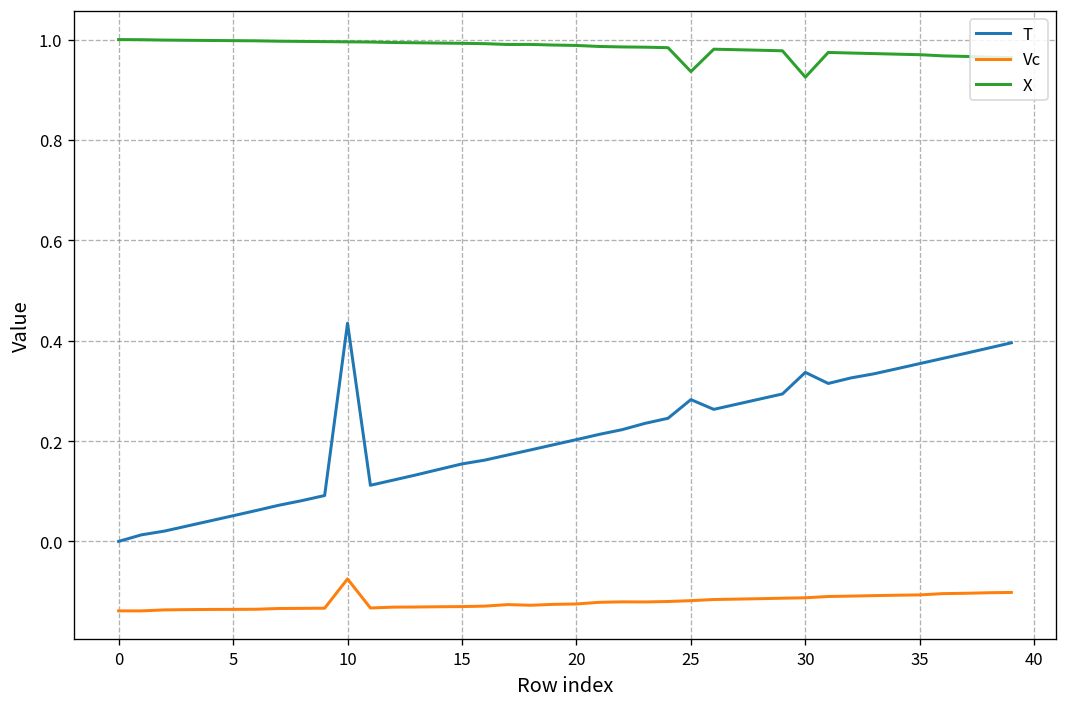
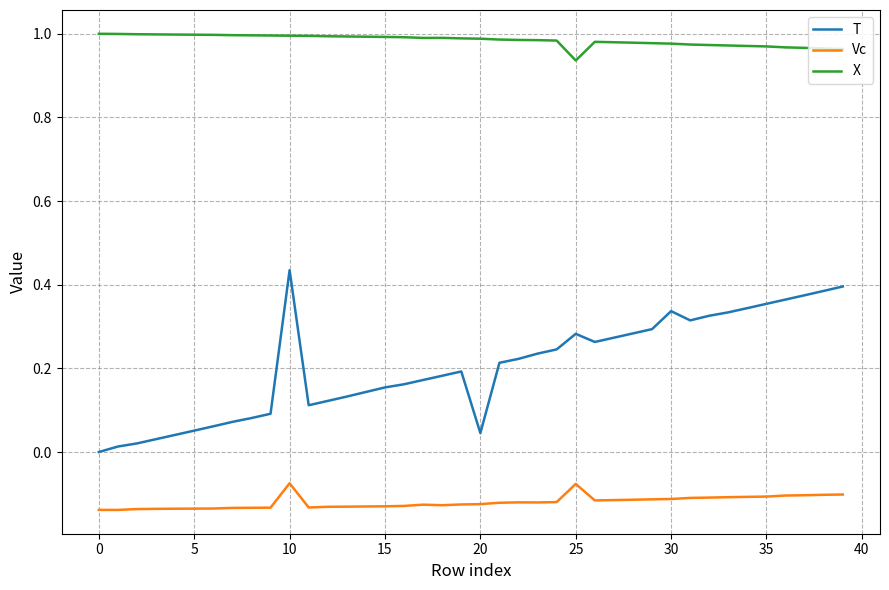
  {
    "T": {
      "0": 0.00,
      "5": 0.05,
      "10": 0.43,
      "15": 0.15,
-     "20": 0.20,
+     "20": 0.05,
      "25": 0.28,
      "30": 0.34,
      "35": 0.35
    },
    "Vc": {
      "0": -0.14,
      "5": -0.14,
      "10": -0.07,
      "15": -0.13,
      "20": -0.12,
-     "25": -0.12,
+     "25": -0.08,
      "30": -0.11,
      "35": -0.11
    },
    "X": {
      "0": 1.00,
      "5": 1.00,
      "10": 1.00,
      "15": 0.99,
      "20": 0.99,
      "25": 0.94,
-     "30": 0.93,
+     "30": 0.98,
      "35": 0.97
    }
  }
